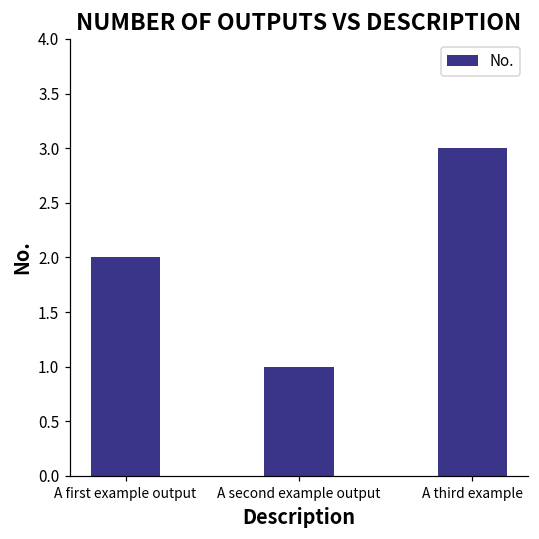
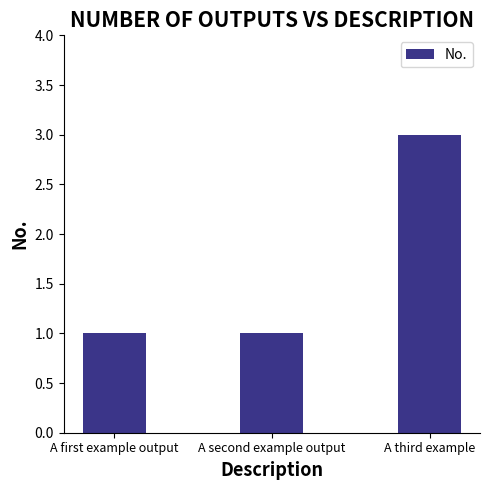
  {
-   "A first example output": 2,
+   "A first example output": 1,
    "A second example output": 1,
    "A third example": 3
  }
